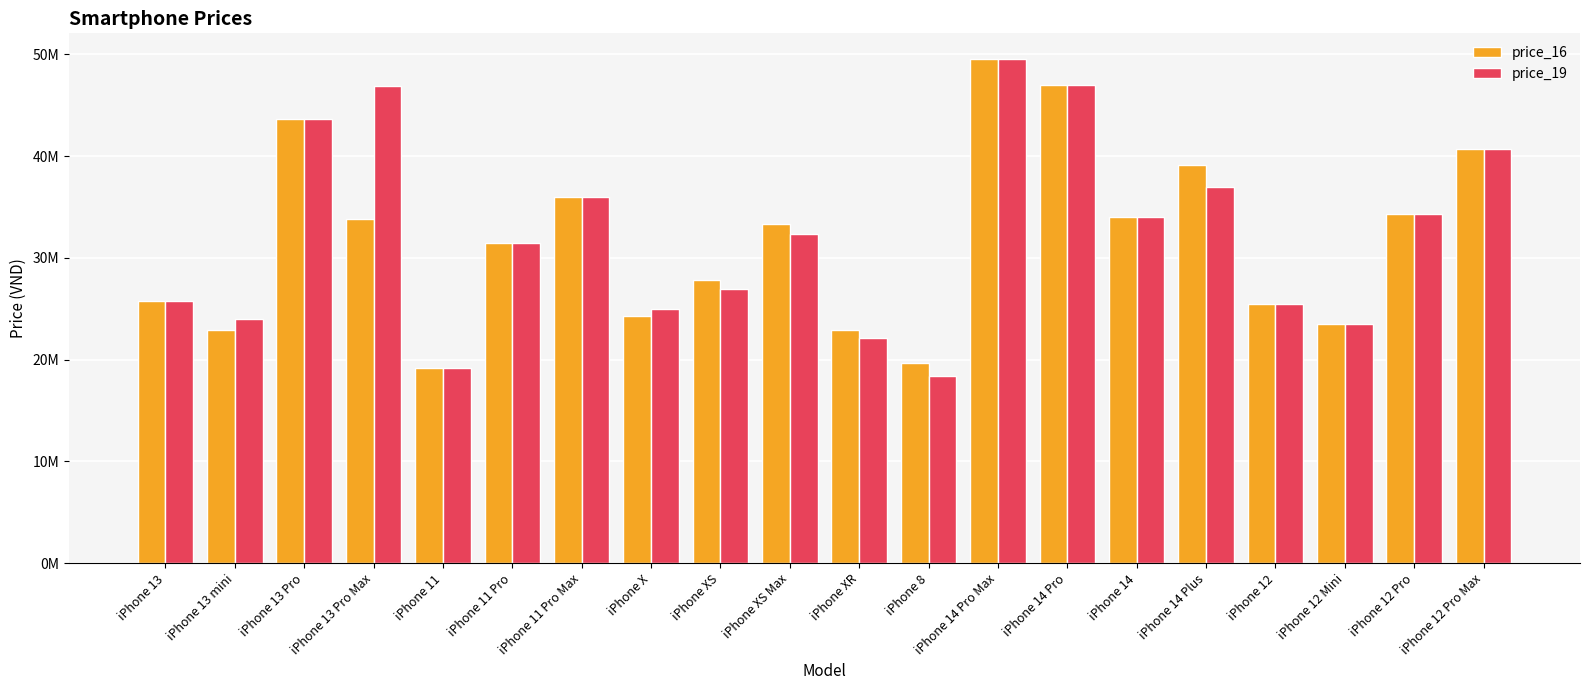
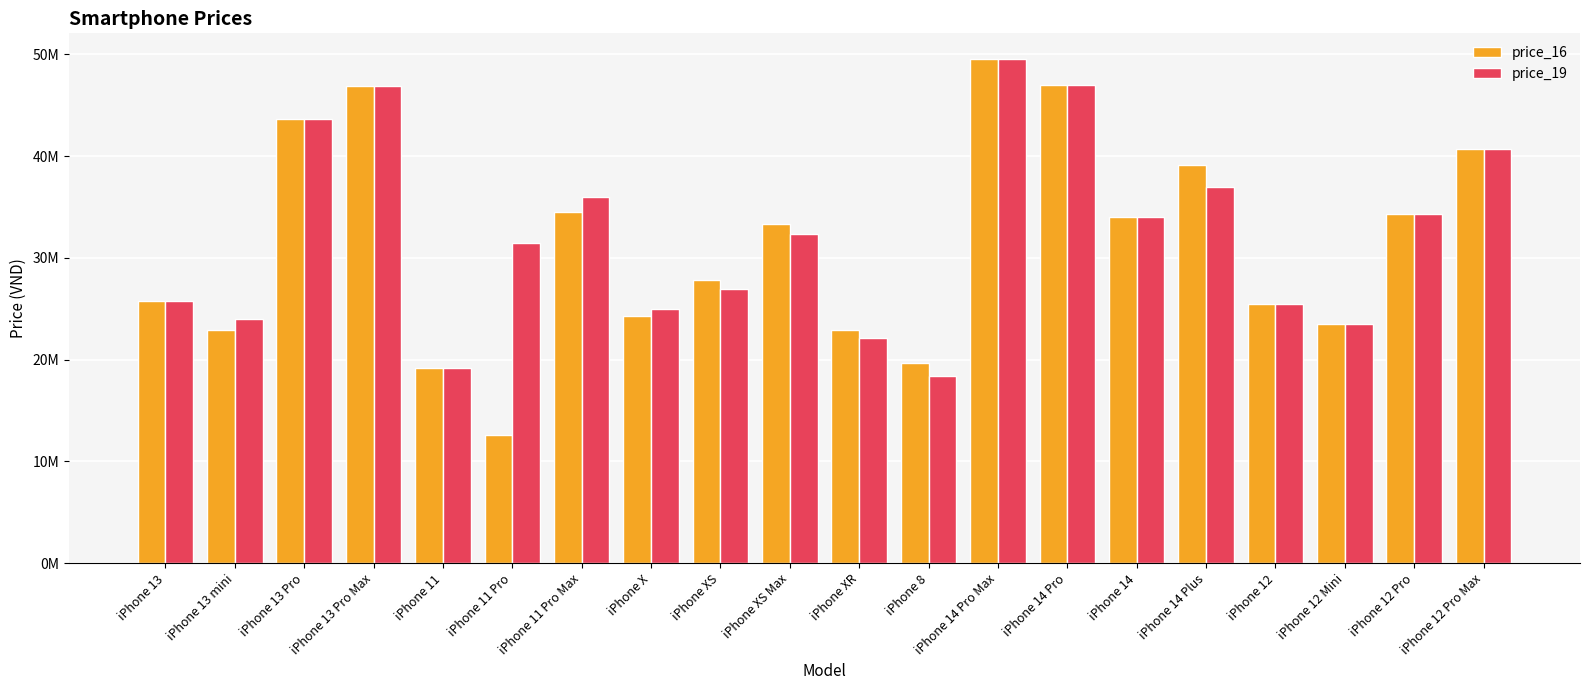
  {
    "price_16": {
      "iPhone 13": 25800000,
      "iPhone 13 mini": 22900000,
      "iPhone 13 Pro": 43700000,
-     "iPhone 13 Pro Max": 33800000,
+     "iPhone 13 Pro Max": 46900000,
      "iPhone 11": 19200000,
-     "iPhone 11 Pro": 31500000,
-     "iPhone 11 Pro Max": 36000000,
+     "iPhone 11 Pro": 12600000,
+     "iPhone 11 Pro Max": 34500000,
      "iPhone X": 24200000,
      "iPhone XS": 27800000,
      "iPhone XS Max": 33300000,
      "iPhone XR": 22900000,
      "iPhone 8": 19700000,
      "iPhone 14 Pro Max": 49600000,
      "iPhone 14 Pro": 47000000,
      "iPhone 14": 34000000,
      "iPhone 14 Plus": 39100000,
      "iPhone 12": 25500000,
      "iPhone 12 Mini": 23500000,
      "iPhone 12 Pro": 34300000,
      "iPhone 12 Pro Max": 40700000
    },
    "price_19": {
      "iPhone 13": 25800000,
      "iPhone 13 mini": 23900000,
      "iPhone 13 Pro": 43700000,
      "iPhone 13 Pro Max": 46900000,
      "iPhone 11": 19200000,
      "iPhone 11 Pro": 31500000,
      "iPhone 11 Pro Max": 36000000,
      "iPhone X": 25000000,
      "iPhone XS": 27000000,
      "iPhone XS Max": 32400000,
      "iPhone XR": 22200000,
      "iPhone 8": 18300000,
      "iPhone 14 Pro Max": 49600000,
      "iPhone 14 Pro": 47000000,
      "iPhone 14": 34000000,
      "iPhone 14 Plus": 37000000,
      "iPhone 12": 25500000,
      "iPhone 12 Mini": 23500000,
      "iPhone 12 Pro": 34300000,
      "iPhone 12 Pro Max": 40700000
    }
  }
